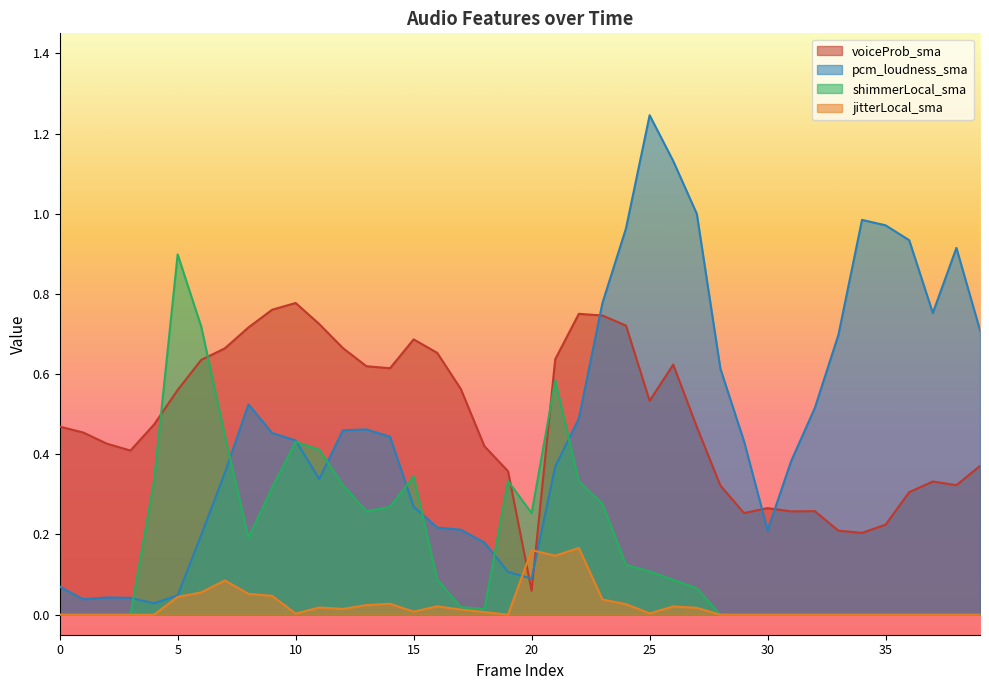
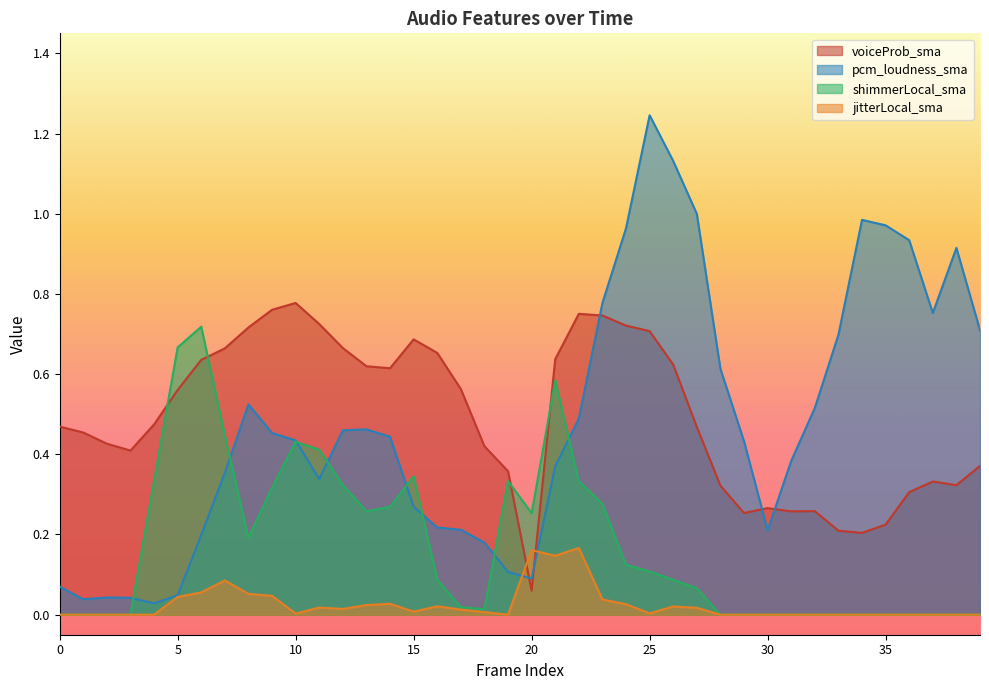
  {
    "voiceProb_sma": {
      "0": 0.47,
      "5": 0.56,
      "10": 0.78,
      "15": 0.69,
      "20": 0.06,
-     "25": 0.53,
+     "25": 0.71,
      "30": 0.27,
      "35": 0.22
    },
    "pcm_loudness_sma": {
      "0": 0.07,
      "15": 0.27,
      "20": 0.09,
      "25": 1.25,
      "30": 0.21,
      "35": 0.97
    },
    "shimmerLocal_sma": {
-     "5": 0.90,
+     "5": 0.67,
      "15": 0.34,
      "20": 0.25,
      "25": 0.11
    },
    "jitterLocal_sma": {
      "10": 0.00,
      "15": 0.01,
      "20": 0.16,
      "25": 0.00
    }
  }
